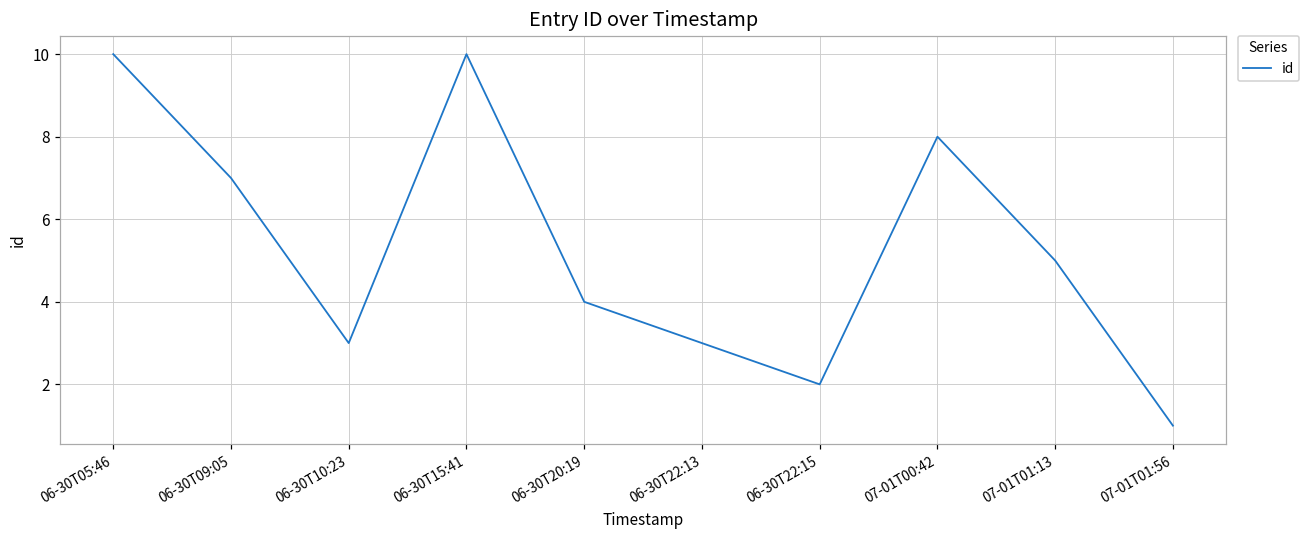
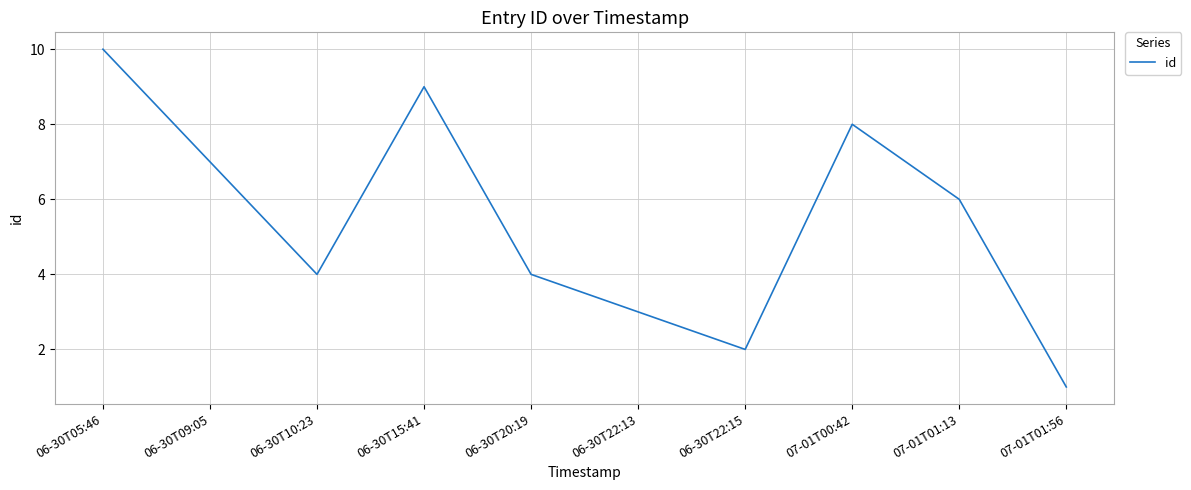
  {
    "06-30T05:46": 10,
    "06-30T09:05": 7,
-   "06-30T10:23": 3,
-   "06-30T15:41": 10,
+   "06-30T10:23": 4,
+   "06-30T15:41": 9,
    "06-30T20:19": 4,
    "06-30T22:13": 3,
    "06-30T22:15": 2,
    "07-01T00:42": 8,
-   "07-01T01:13": 5,
+   "07-01T01:13": 6,
    "07-01T01:56": 1
  }
